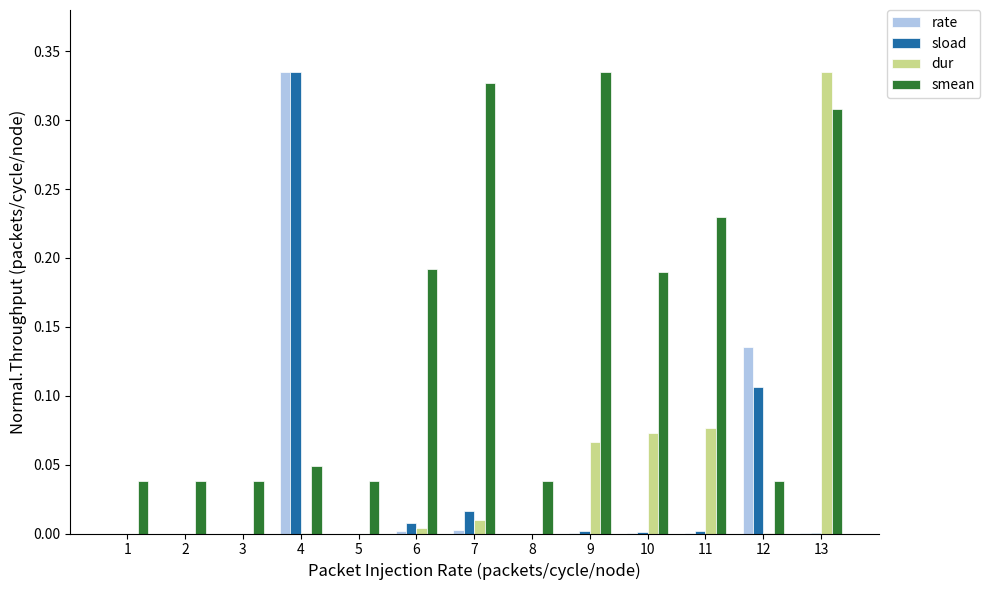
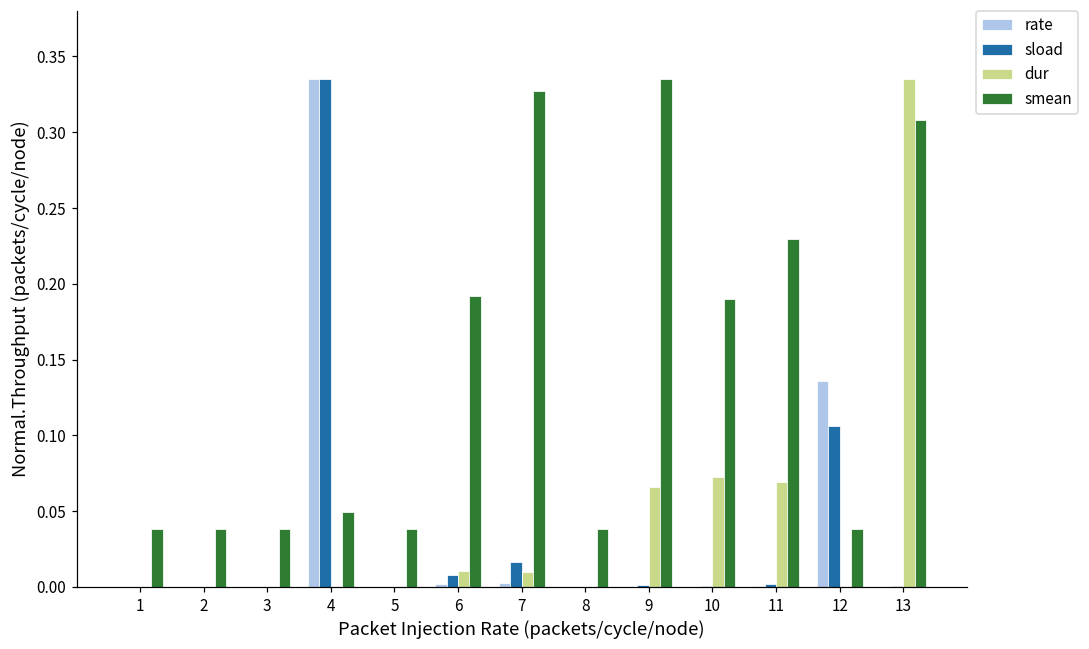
  {
    "rate": {
      "1": 0.000,
      "2": 0.000,
      "3": 0.000,
      "4": 0.335,
      "5": 0.000,
      "6": 0.002,
      "7": 0.003,
      "8": 0.000,
      "12": 0.136
    },
    "sload": {
      "1": 0.000,
      "2": 0.000,
      "3": 0.000,
      "4": 0.335,
      "5": 0.000,
      "6": 0.008,
      "7": 0.017,
      "8": 0.000,
      "12": 0.106
    },
    "dur": {
      "1": 0.000,
      "2": 0.000,
      "3": 0.000,
      "5": 0.000,
-     "6": 0.004,
+     "6": 0.010,
      "7": 0.010,
      "8": 0.000,
      "9": 0.066,
      "10": 0.073,
-     "11": 0.077,
+     "11": 0.069,
      "13": 0.335
    },
    "smean": {
      "1": 0.038,
      "2": 0.038,
      "3": 0.038,
      "4": 0.049,
      "5": 0.038,
      "6": 0.192,
      "7": 0.327,
      "8": 0.038,
      "9": 0.335,
      "10": 0.190,
      "11": 0.229,
      "12": 0.038,
      "13": 0.308
    }
  }
